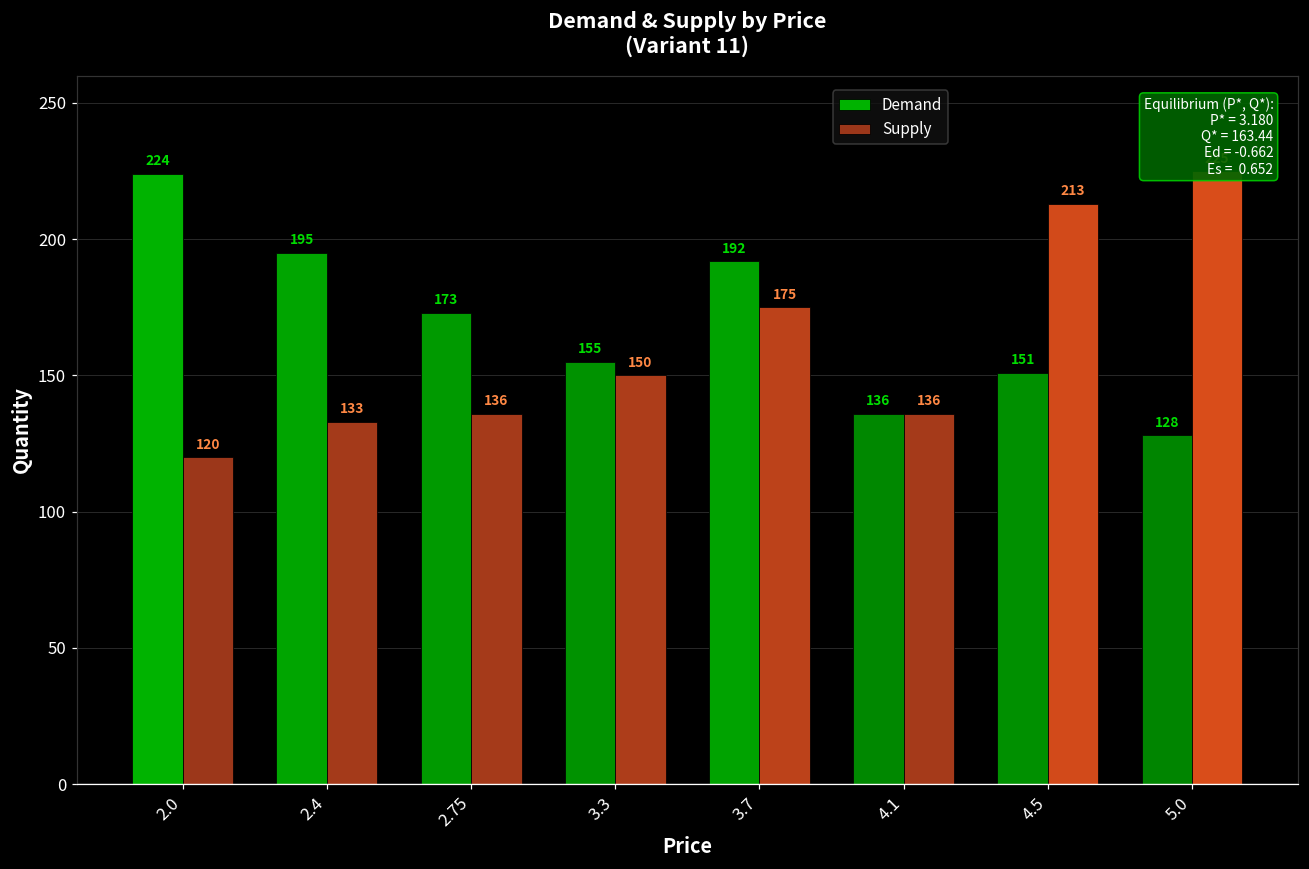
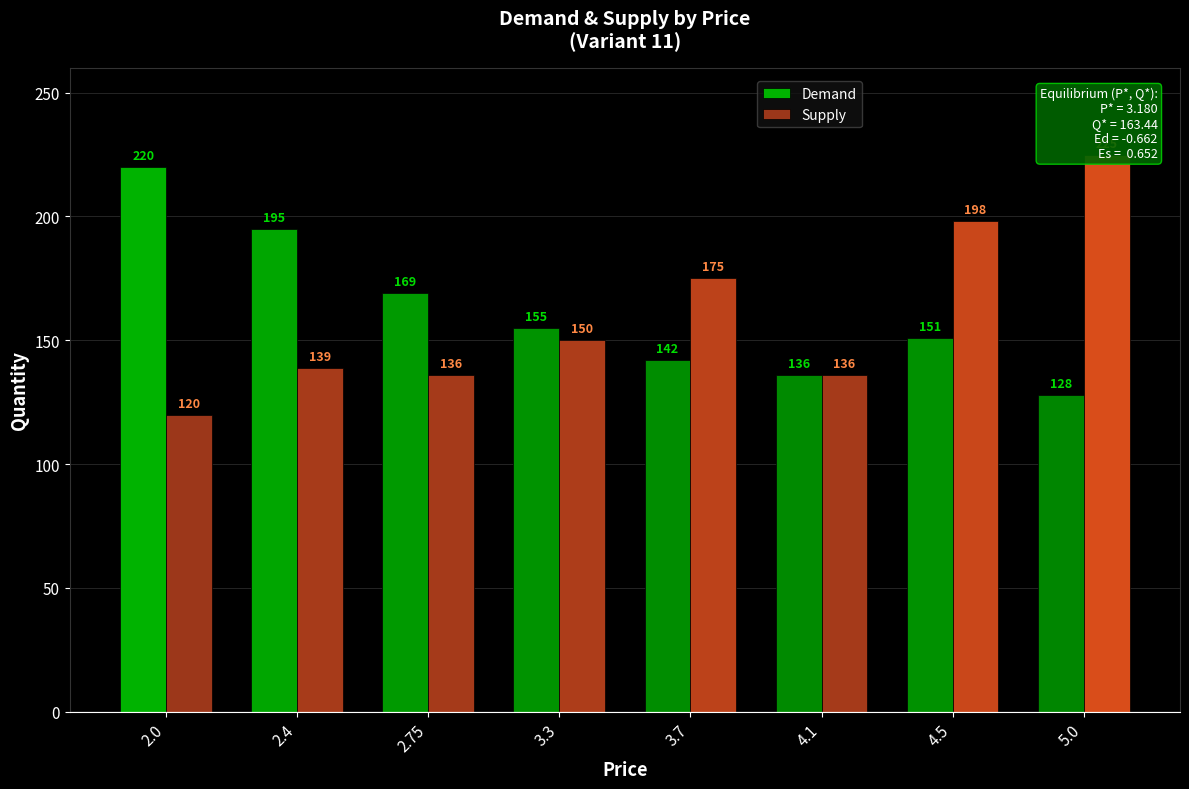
  {
    "Demand": {
-     "2.0": 224,
+     "2.0": 220,
      "2.4": 195,
-     "2.75": 173,
+     "2.75": 169,
      "3.3": 155,
-     "3.7": 192,
+     "3.7": 142,
      "4.1": 136,
      "4.5": 151,
      "5.0": 128
    },
    "Supply": {
      "2.0": 120,
-     "2.4": 133,
+     "2.4": 139,
      "2.75": 136,
      "3.3": 150,
      "3.7": 175,
      "4.1": 136,
-     "4.5": 213
+     "4.5": 198
    }
  }
